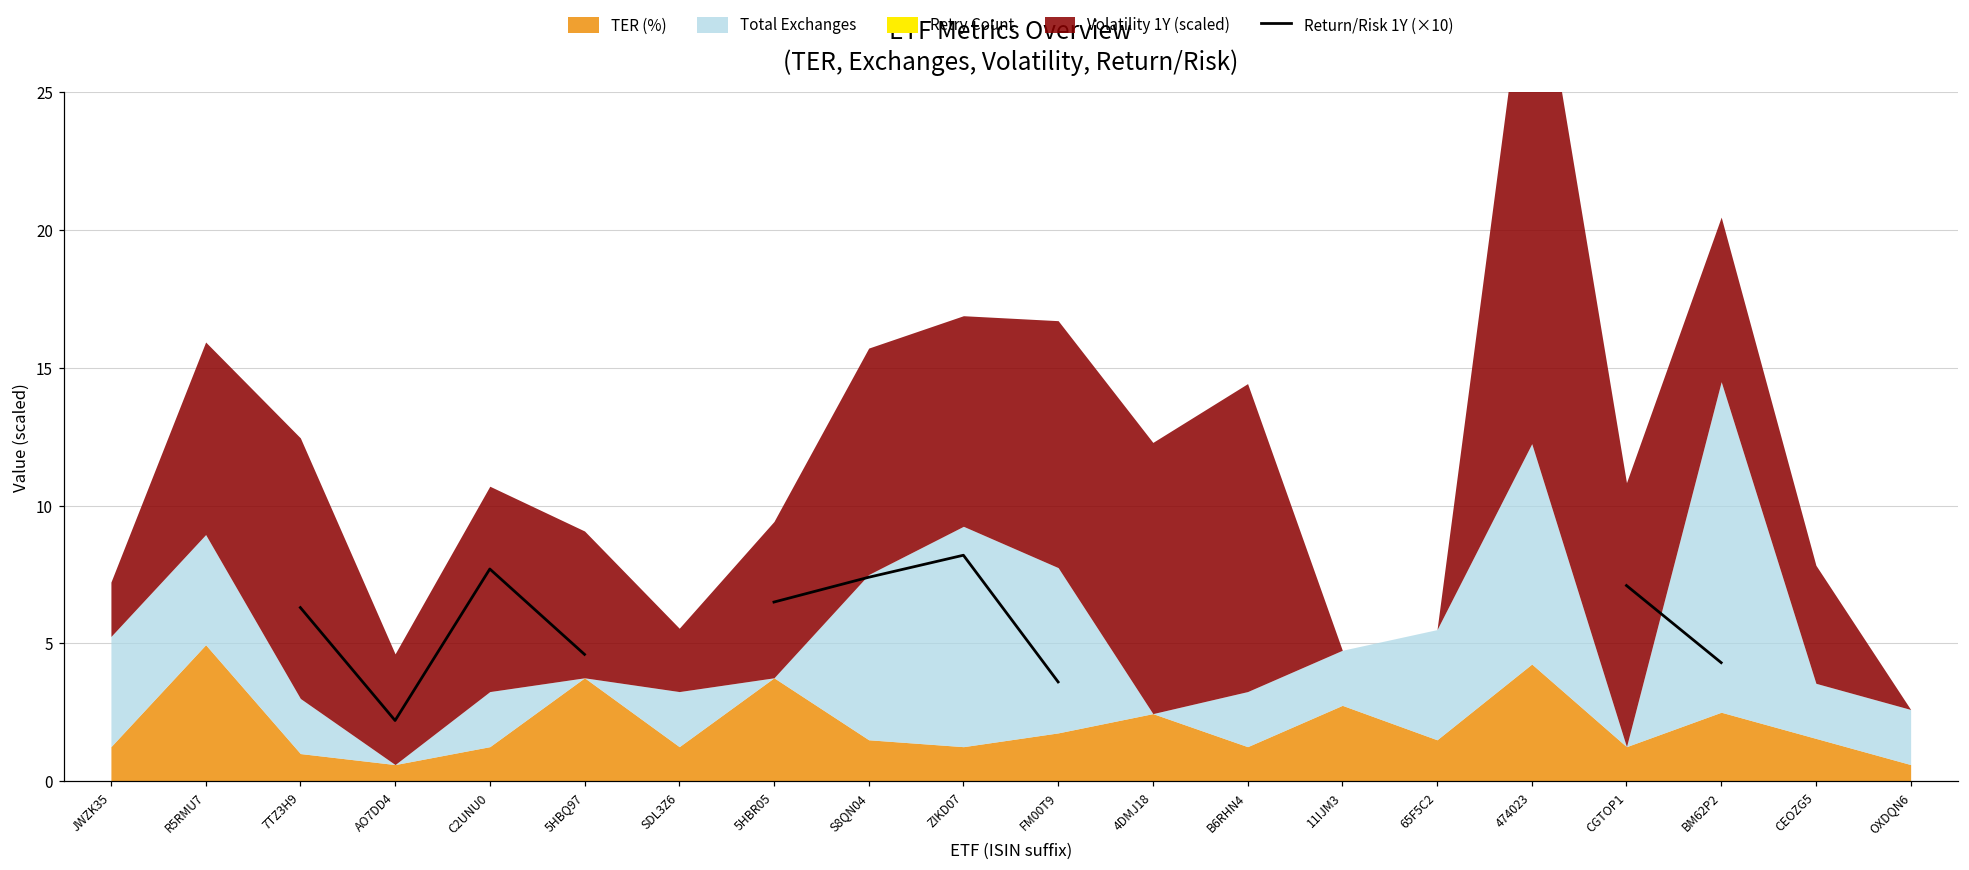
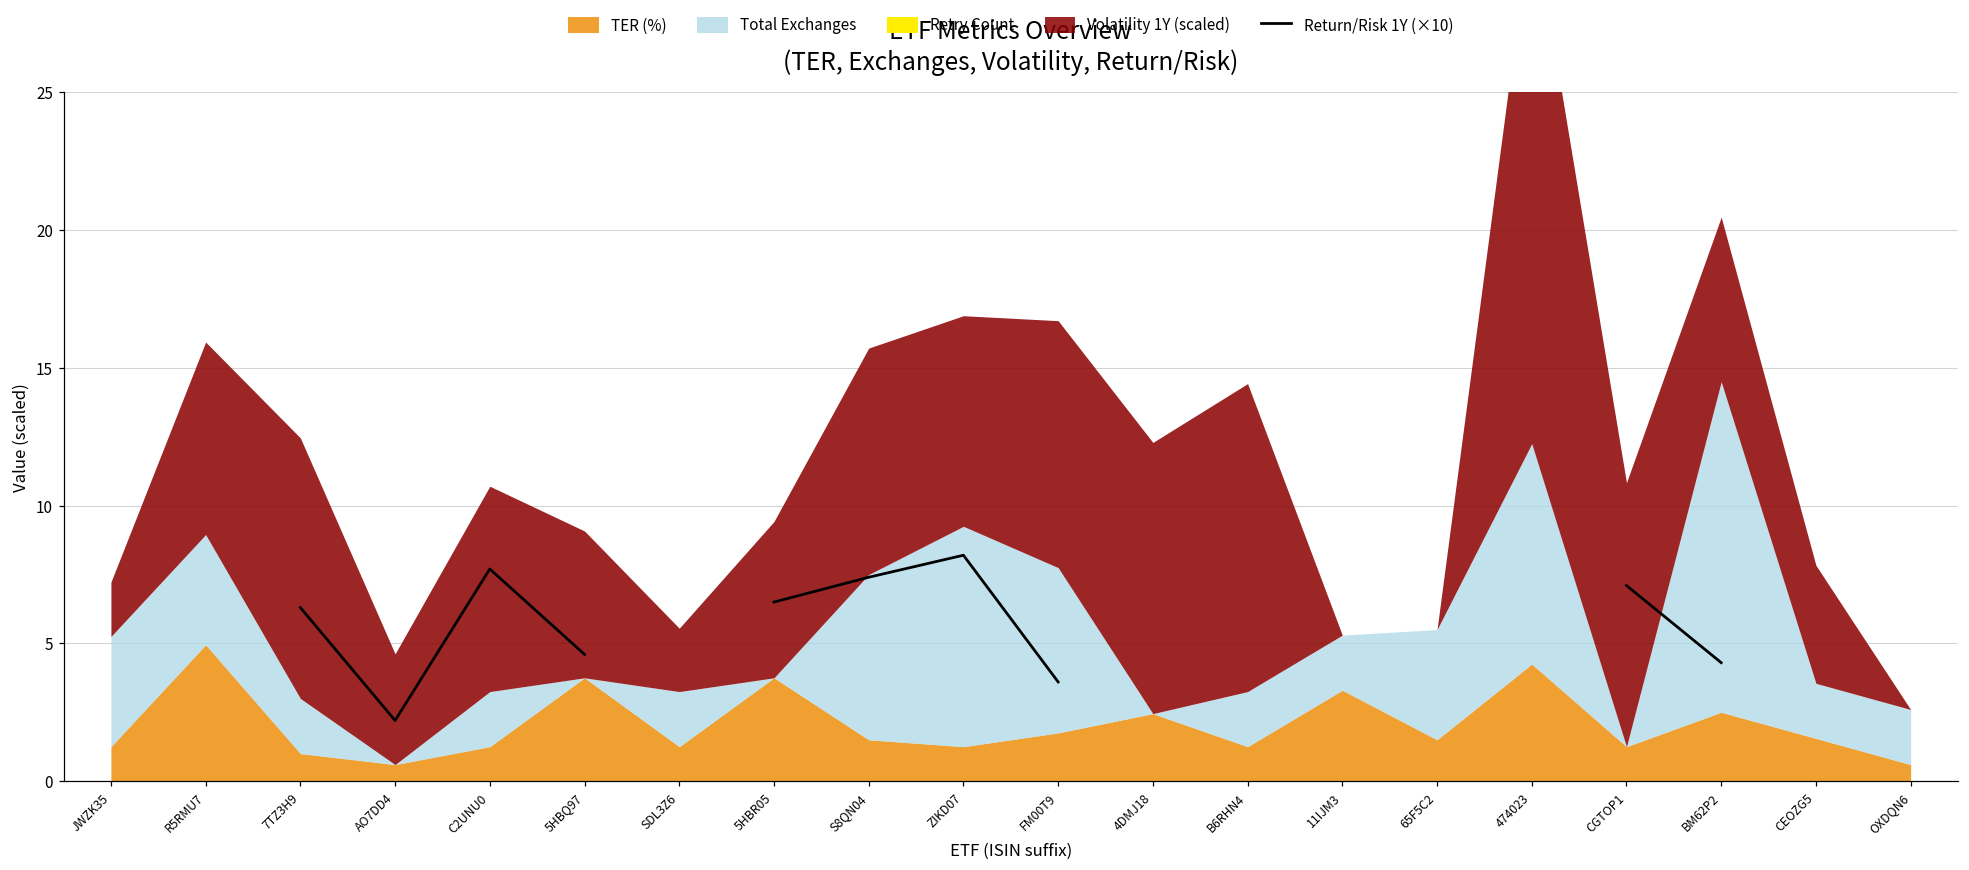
  {
    "Return/Risk 1Y (×10)": {
      "JWZK35": 7.5,
      "7TZ3H9": 6.3,
      "AO7DD4": 2.2,
      "C2UNU0": 7.7,
      "5HBQ97": 4.6,
      "5HBR05": 6.5,
      "ZIKD07": 8.2,
      "FM00T9": 3.6,
      "B6RHN4": 10.8,
      "CGTOP1": 7.1,
      "BM62P2": 4.3
    },
    "TER (%)": {
      "JWZK35": 1.3,
      "R5RMU7": 5.0,
      "7TZ3H9": 1.0,
      "C2UNU0": 1.3,
      "SDL3Z6": 1.3,
      "S8QN04": 1.5,
      "ZIKD07": 1.3,
      "FM00T9": 1.8,
      "B6RHN4": 1.3,
-     "11IJM3": 2.8,
+     "11IJM3": 3.3,
      "65F5C2": 1.5,
      "474023": 4.3,
      "BM62P2": 2.5,
      "CEOZG5": 1.6,
      "OXDQN6": 0.6
    },
    "Volatility 1Y (scaled)": {
      "JWZK35": 2.0,
      "R5RMU7": 7.0,
      "7TZ3H9": 9.5,
      "AO7DD4": 4.0,
      "C2UNU0": 7.5,
      "5HBQ97": 5.3,
      "SDL3Z6": 2.3,
      "5HBR05": 5.7,
      "S8QN04": 8.2,
      "ZIKD07": 7.6,
      "FM00T9": 9.0,
      "4DMJ18": 9.8,
      "B6RHN4": 11.2,
      "CGTOP1": 9.6,
      "BM62P2": 6.0,
      "CEOZG5": 4.3
    }
  }
